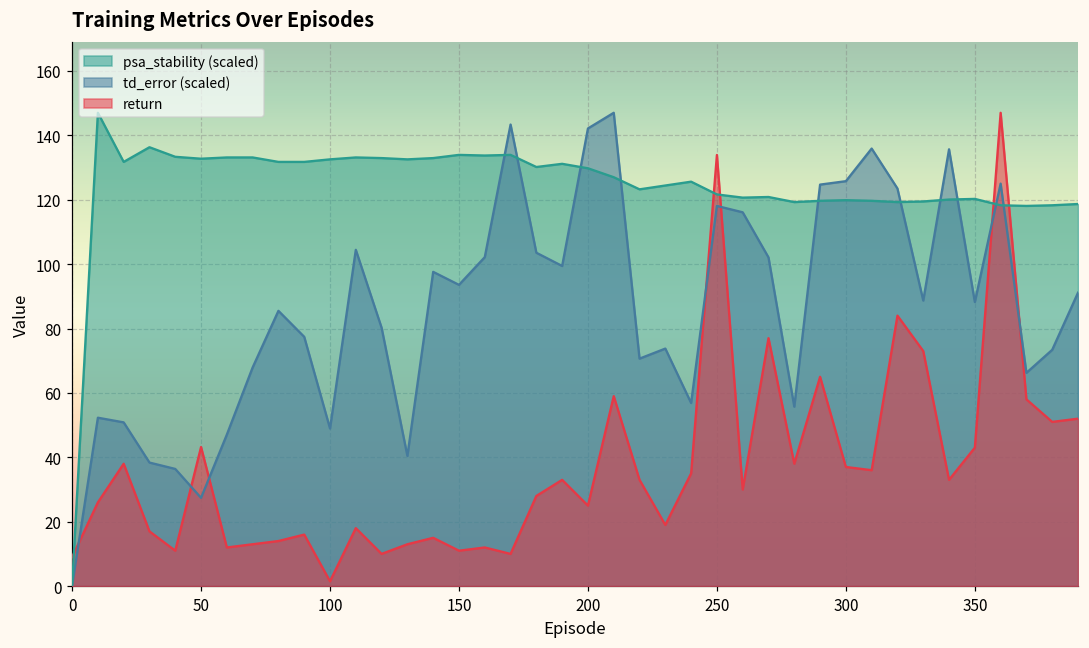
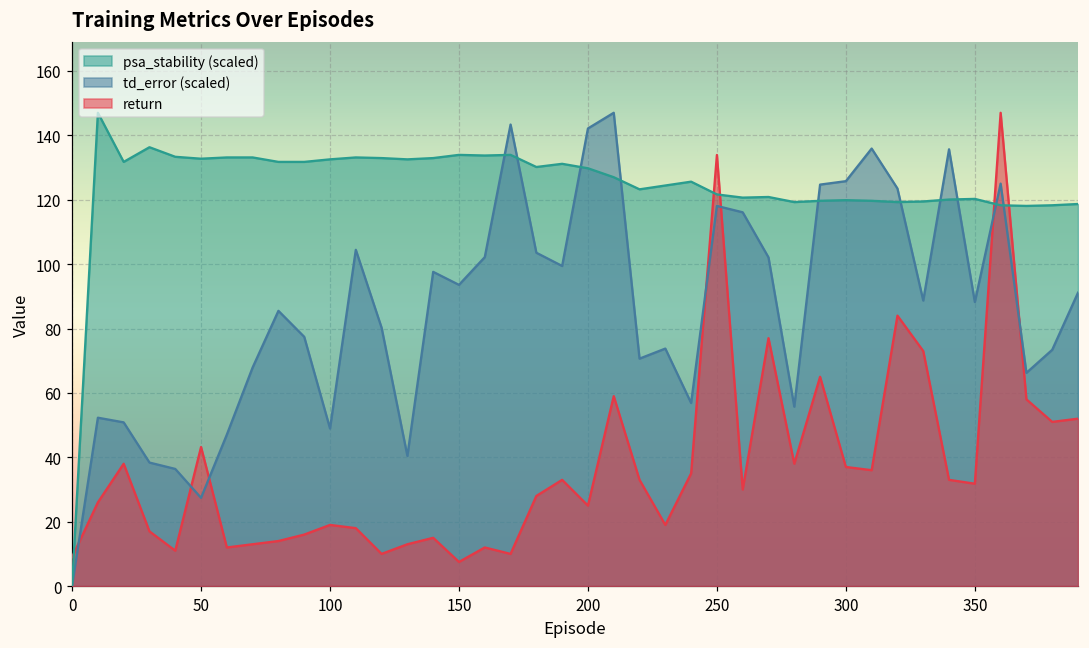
  {
    "return": {
      "0": 9,
      "50": 43,
-     "100": 2,
-     "150": 11,
+     "100": 19,
+     "150": 8,
      "200": 25,
      "250": 134,
      "300": 37,
-     "350": 43
+     "350": 32
    }
  }
